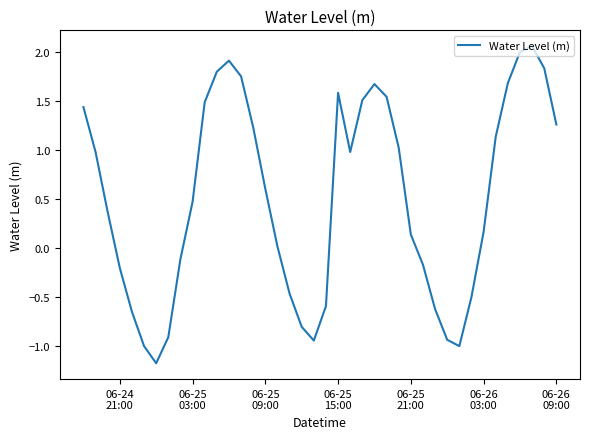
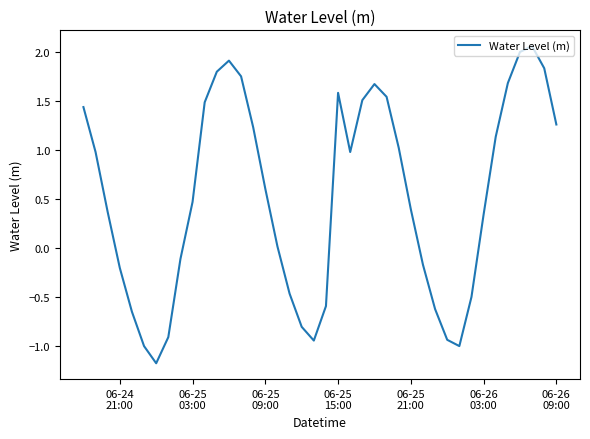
  {
    "06-24 21:00": -0.2,
    "06-25 03:00": 0.5,
    "06-25 09:00": 0.6,
    "06-25 15:00": 1.6,
-   "06-25 21:00": 0.1,
-   "06-26 03:00": 0.2,
+   "06-25 21:00": 0.4,
+   "06-26 03:00": 0.3,
    "06-26 09:00": 1.3
  }
